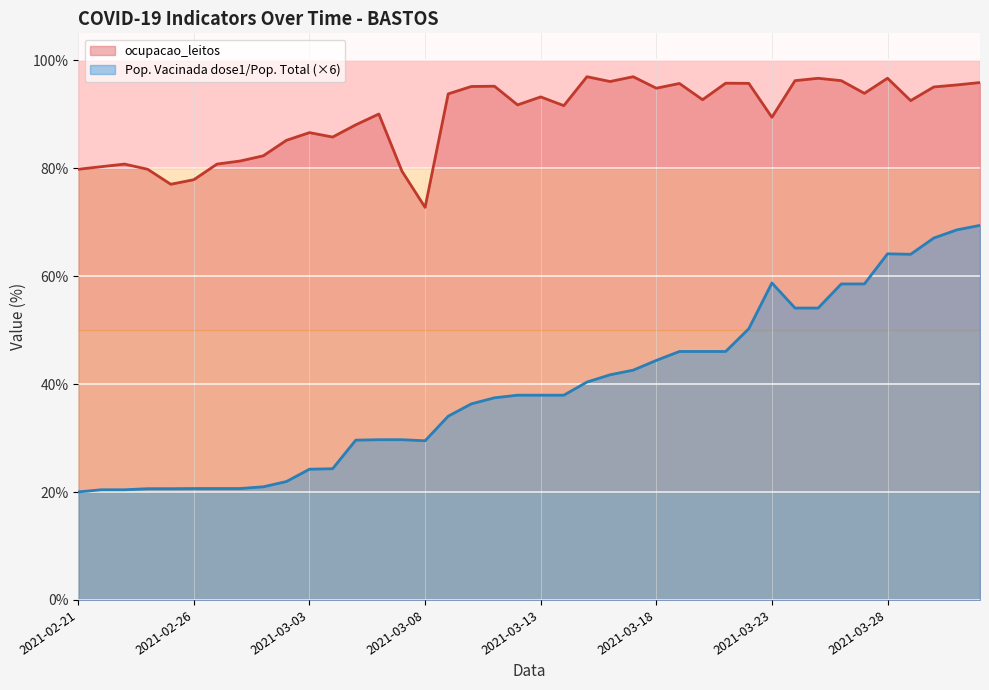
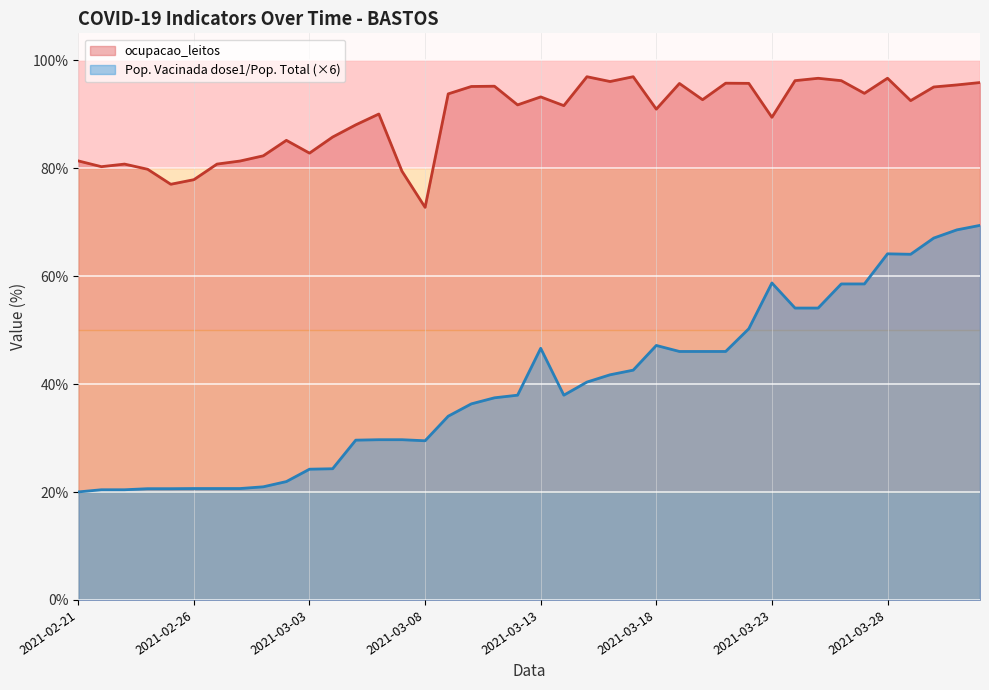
  {
    "ocupacao_leitos": {
-     "2021-02-21": "80%",
+     "2021-02-21": "81%",
      "2021-02-26": "78%",
-     "2021-03-03": "87%",
+     "2021-03-03": "83%",
      "2021-03-08": "73%",
      "2021-03-13": "93%",
-     "2021-03-18": "95%",
+     "2021-03-18": "91%",
      "2021-03-23": "89%",
      "2021-03-28": "97%"
    },
    "Pop. Vacinada dose1/Pop. Total (×6)": {
      "2021-02-21": "20%",
      "2021-02-26": "21%",
      "2021-03-03": "24%",
      "2021-03-08": "29%",
-     "2021-03-13": "38%",
-     "2021-03-18": "44%",
+     "2021-03-13": "47%",
+     "2021-03-18": "47%",
      "2021-03-23": "59%",
      "2021-03-28": "64%"
    }
  }
